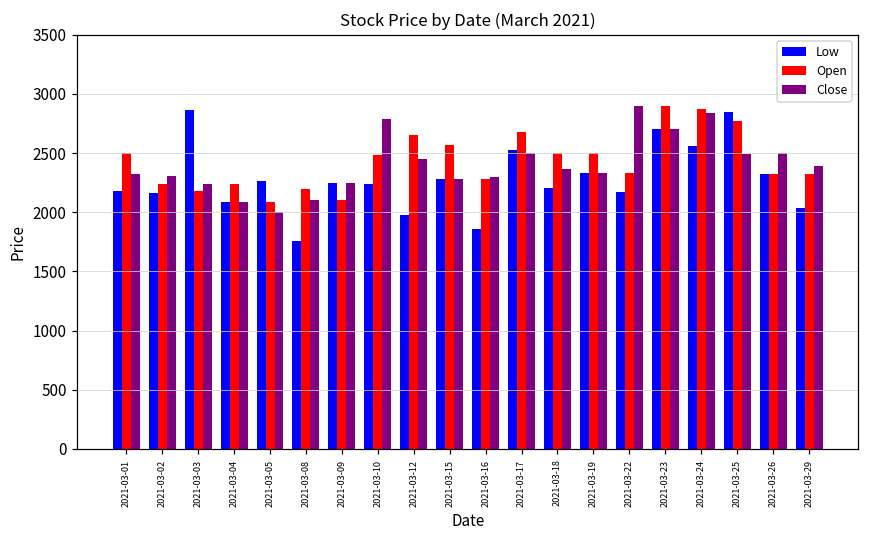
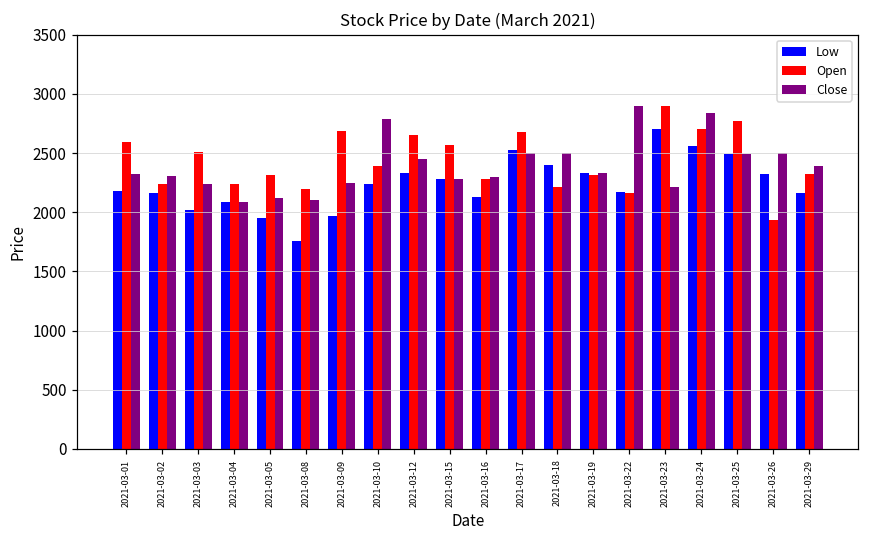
  {
    "Low": {
      "2021-03-01": 2180,
      "2021-03-02": 2160,
-     "2021-03-03": 2860,
+     "2021-03-03": 2020,
      "2021-03-04": 2090,
-     "2021-03-05": 2260,
+     "2021-03-05": 1960,
      "2021-03-08": 1760,
-     "2021-03-09": 2240,
+     "2021-03-09": 1970,
      "2021-03-10": 2240,
-     "2021-03-12": 1980,
+     "2021-03-12": 2330,
      "2021-03-15": 2280,
-     "2021-03-16": 1860,
+     "2021-03-16": 2130,
      "2021-03-17": 2520,
-     "2021-03-18": 2210,
+     "2021-03-18": 2400,
      "2021-03-19": 2330,
      "2021-03-22": 2170,
      "2021-03-23": 2700,
      "2021-03-24": 2560,
-     "2021-03-25": 2840,
+     "2021-03-25": 2490,
      "2021-03-26": 2320,
-     "2021-03-29": 2040
+     "2021-03-29": 2160
    },
    "Open": {
-     "2021-03-01": 2500,
+     "2021-03-01": 2590,
      "2021-03-02": 2240,
-     "2021-03-03": 2180,
+     "2021-03-03": 2510,
      "2021-03-04": 2240,
-     "2021-03-05": 2090,
+     "2021-03-05": 2320,
      "2021-03-08": 2200,
-     "2021-03-09": 2100,
-     "2021-03-10": 2480,
+     "2021-03-09": 2690,
+     "2021-03-10": 2390,
      "2021-03-12": 2650,
      "2021-03-15": 2570,
      "2021-03-16": 2280,
      "2021-03-17": 2680,
-     "2021-03-18": 2500,
-     "2021-03-19": 2500,
-     "2021-03-22": 2330,
+     "2021-03-18": 2220,
+     "2021-03-19": 2320,
+     "2021-03-22": 2160,
      "2021-03-23": 2900,
-     "2021-03-24": 2880,
+     "2021-03-24": 2700,
      "2021-03-25": 2770,
-     "2021-03-26": 2320,
+     "2021-03-26": 1940,
      "2021-03-29": 2320
    },
    "Close": {
      "2021-03-01": 2320,
      "2021-03-02": 2310,
      "2021-03-03": 2240,
      "2021-03-04": 2090,
-     "2021-03-05": 2000,
+     "2021-03-05": 2120,
      "2021-03-08": 2100,
      "2021-03-09": 2250,
      "2021-03-10": 2790,
      "2021-03-12": 2450,
      "2021-03-15": 2280,
      "2021-03-16": 2300,
      "2021-03-17": 2500,
-     "2021-03-18": 2360,
+     "2021-03-18": 2500,
      "2021-03-19": 2330,
      "2021-03-22": 2900,
-     "2021-03-23": 2700,
+     "2021-03-23": 2210,
      "2021-03-24": 2840,
      "2021-03-25": 2490,
      "2021-03-26": 2500,
      "2021-03-29": 2390
    }
  }
